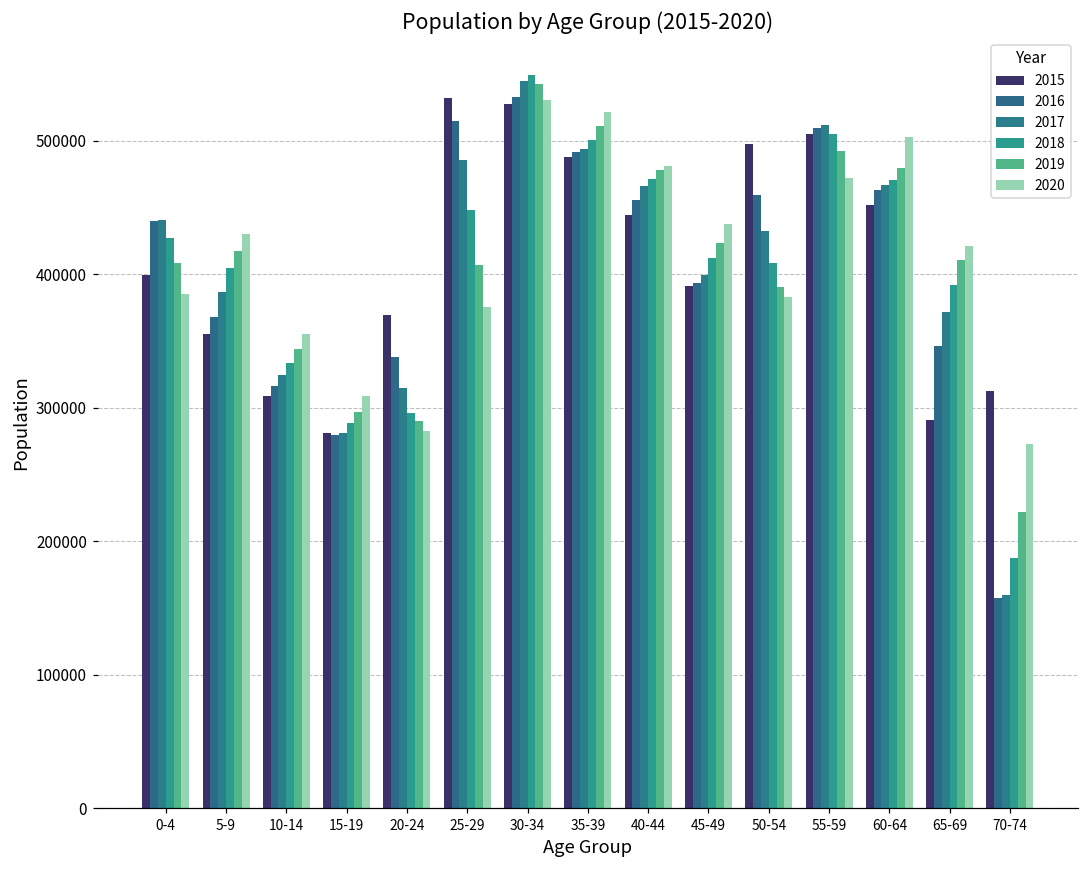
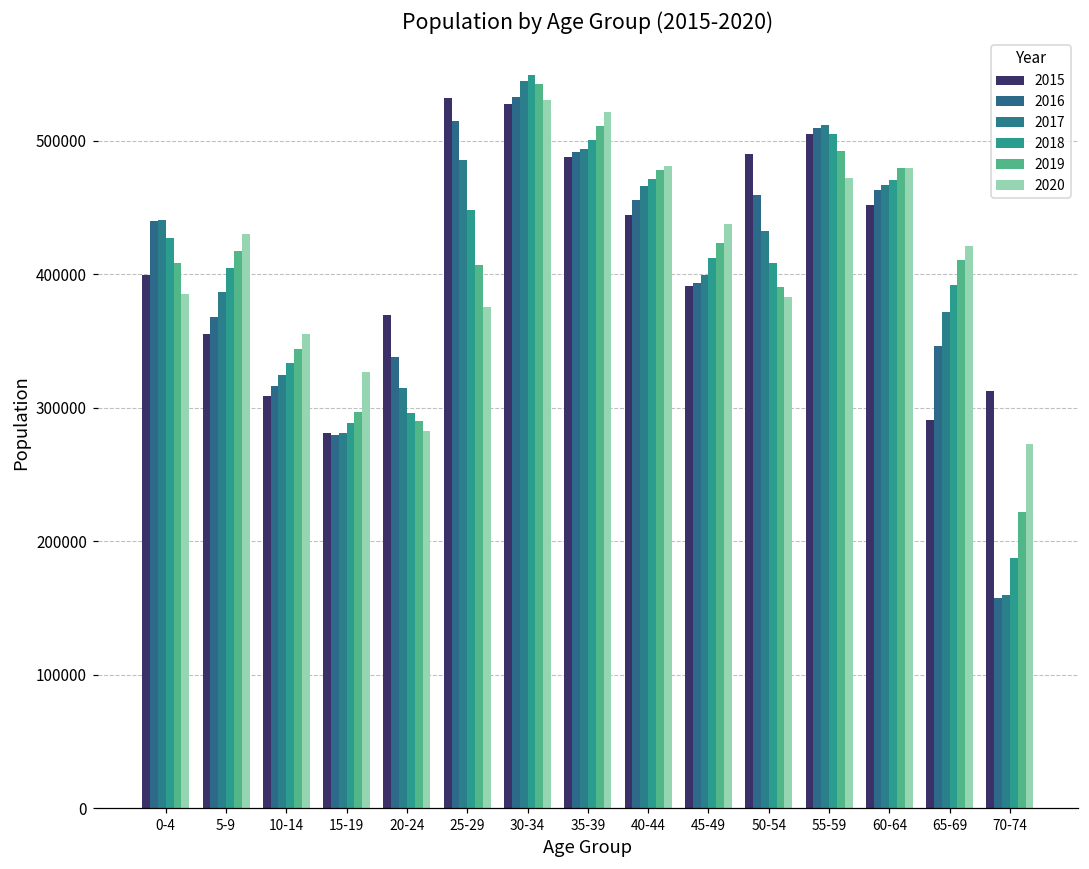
  {
    "2015": {
      "0-4": 399000,
      "5-9": 355000,
      "10-14": 309000,
      "15-19": 281000,
      "20-24": 370000,
      "25-29": 532000,
      "30-34": 528000,
      "35-39": 488000,
      "40-44": 444000,
      "45-49": 391000,
-     "50-54": 497000,
+     "50-54": 490000,
      "55-59": 505000,
      "60-64": 452000,
      "65-69": 291000,
      "70-74": 312000
    },
    "2020": {
      "0-4": 385000,
      "5-9": 430000,
      "10-14": 355000,
-     "15-19": 308000,
+     "15-19": 327000,
      "20-24": 283000,
      "25-29": 376000,
      "30-34": 531000,
      "35-39": 522000,
      "40-44": 481000,
      "45-49": 437000,
      "50-54": 383000,
      "55-59": 472000,
-     "60-64": 503000,
+     "60-64": 480000,
      "65-69": 421000,
      "70-74": 273000
    }
  }
